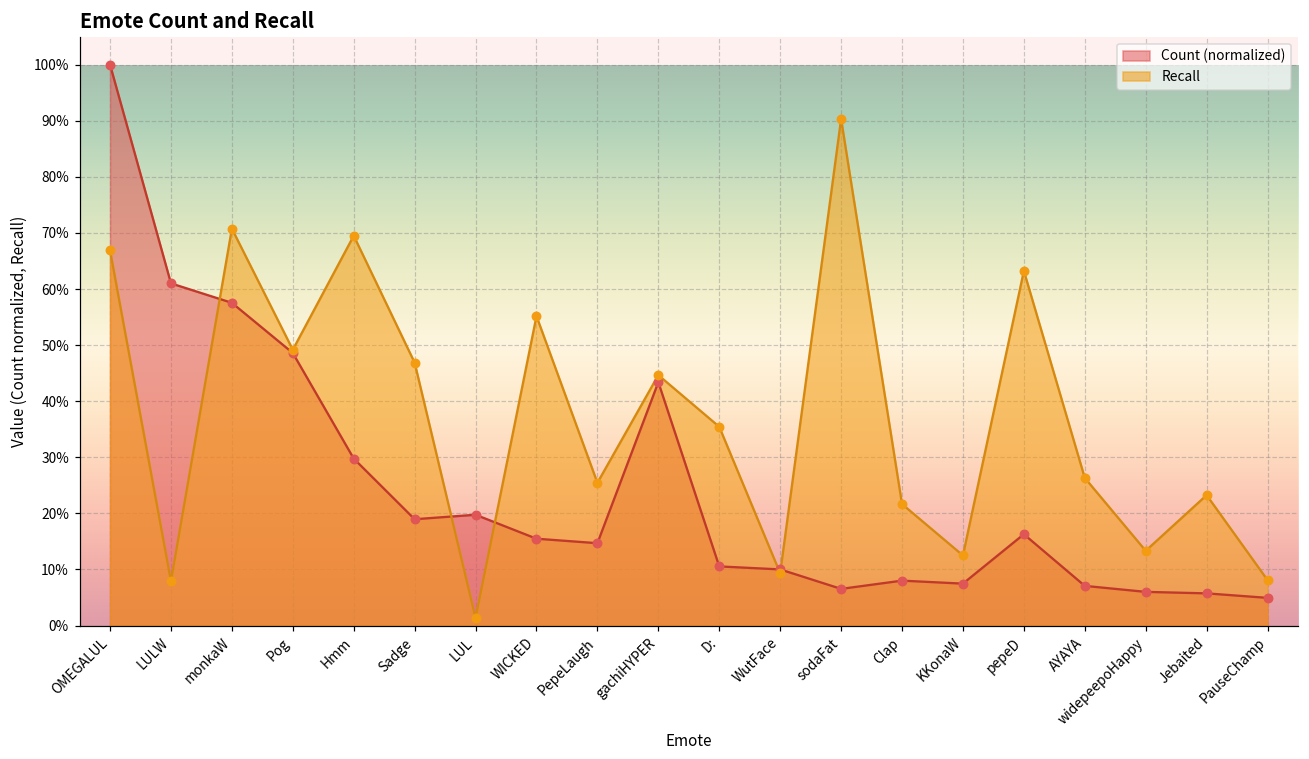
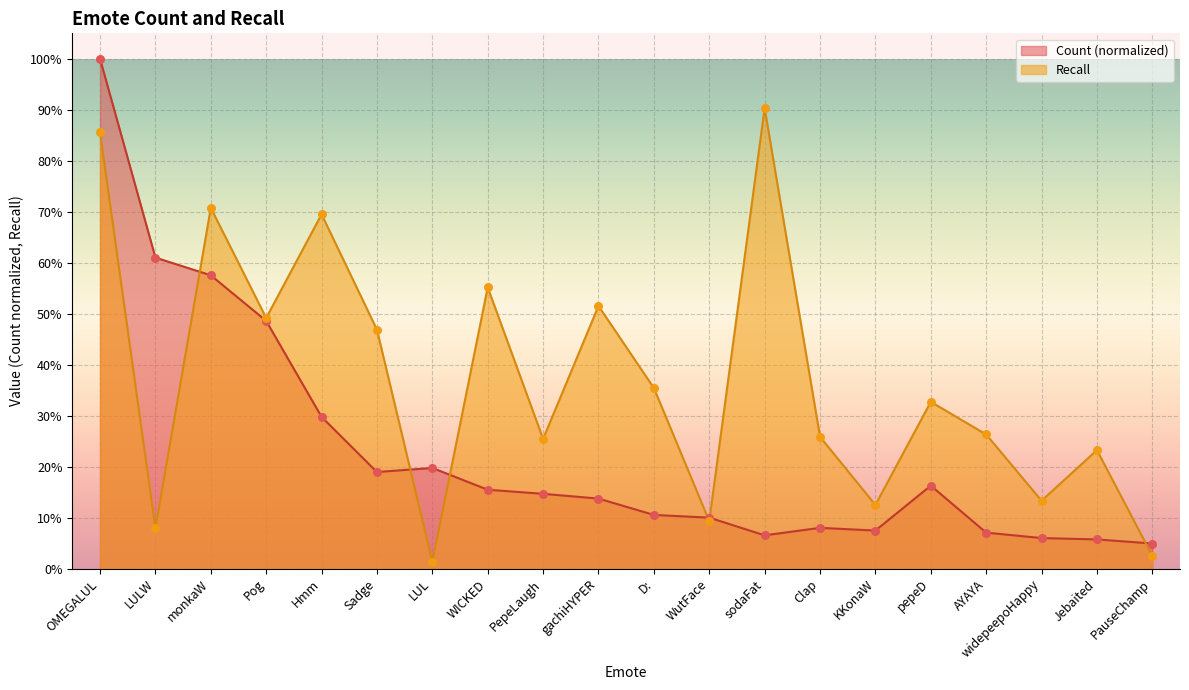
  {
    "Count (normalized)": {
      "OMEGALUL": "100%",
      "LULW": "61%",
      "monkaW": "58%",
      "Pog": "49%",
      "Hmm": "30%",
      "Sadge": "19%",
      "LUL": "20%",
      "WICKED": "15%",
      "PepeLaugh": "15%",
-     "gachiHYPER": "43%",
+     "gachiHYPER": "14%",
      "D:": "11%",
      "WutFace": "10%",
      "sodaFat": "7%",
      "Clap": "8%",
      "KKonaW": "7%",
      "pepeD": "16%",
      "AYAYA": "7%",
      "widepeepoHappy": "6%",
      "Jebaited": "6%",
      "PauseChamp": "5%"
    },
    "Recall": {
-     "OMEGALUL": "67%",
+     "OMEGALUL": "86%",
      "LULW": "8%",
      "monkaW": "71%",
      "Pog": "49%",
      "Hmm": "70%",
      "Sadge": "47%",
      "LUL": "1%",
      "WICKED": "55%",
      "PepeLaugh": "25%",
-     "gachiHYPER": "45%",
+     "gachiHYPER": "52%",
      "D:": "35%",
      "WutFace": "9%",
      "sodaFat": "90%",
-     "Clap": "22%",
+     "Clap": "26%",
      "KKonaW": "13%",
-     "pepeD": "63%",
+     "pepeD": "33%",
      "AYAYA": "26%",
      "widepeepoHappy": "13%",
      "Jebaited": "23%",
-     "PauseChamp": "8%"
+     "PauseChamp": "3%"
    }
  }
